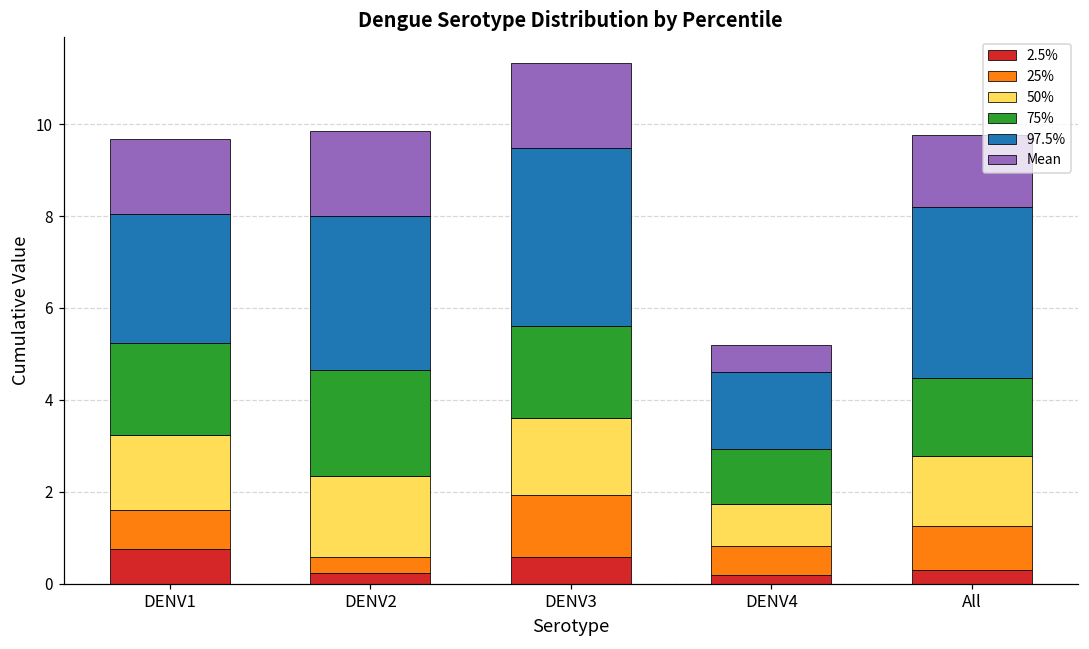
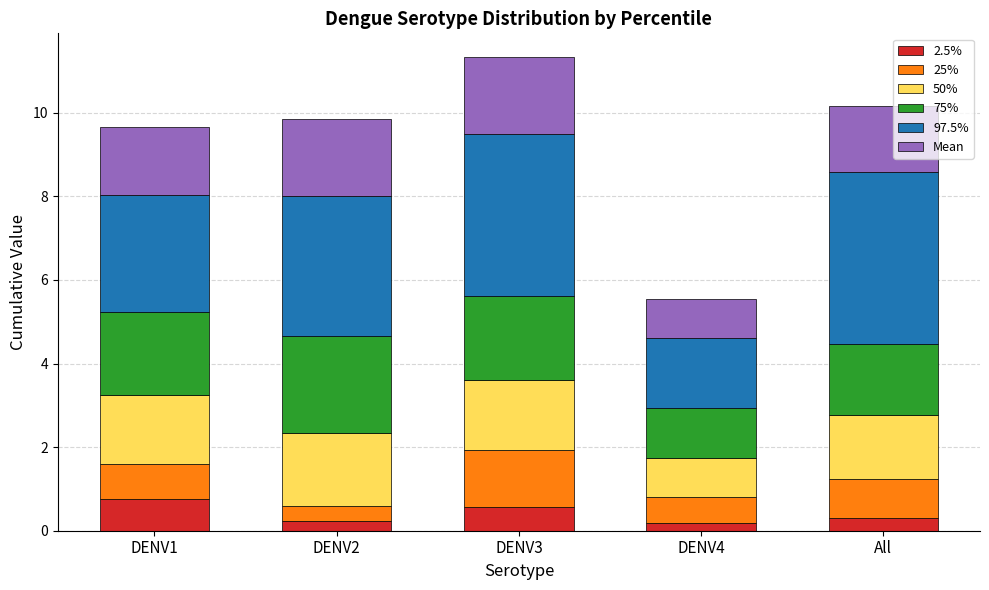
  {
    "2.5%": {
      "DENV1": 0.7,
      "DENV2": 0.2,
      "DENV3": 0.6,
      "DENV4": 0.2,
      "All": 0.3
    },
    "25%": {
      "DENV1": 0.9,
      "DENV2": 0.4,
      "DENV3": 1.4,
      "DENV4": 0.6,
      "All": 1.0
    },
    "50%": {
      "DENV1": 1.6,
      "DENV2": 1.8,
      "DENV3": 1.7,
      "DENV4": 0.9,
      "All": 1.5
    },
    "75%": {
      "DENV1": 2.0,
      "DENV2": 2.3,
      "DENV3": 2.0,
      "DENV4": 1.2,
      "All": 1.7
    },
    "97.5%": {
      "DENV1": 2.8,
      "DENV2": 3.3,
      "DENV3": 3.9,
      "DENV4": 1.7,
-     "All": 3.7
+     "All": 4.1
    },
    "Mean": {
      "DENV1": 1.6,
      "DENV2": 1.8,
      "DENV3": 1.8,
-     "DENV4": 0.6,
+     "DENV4": 0.9,
      "All": 1.6
    }
  }
